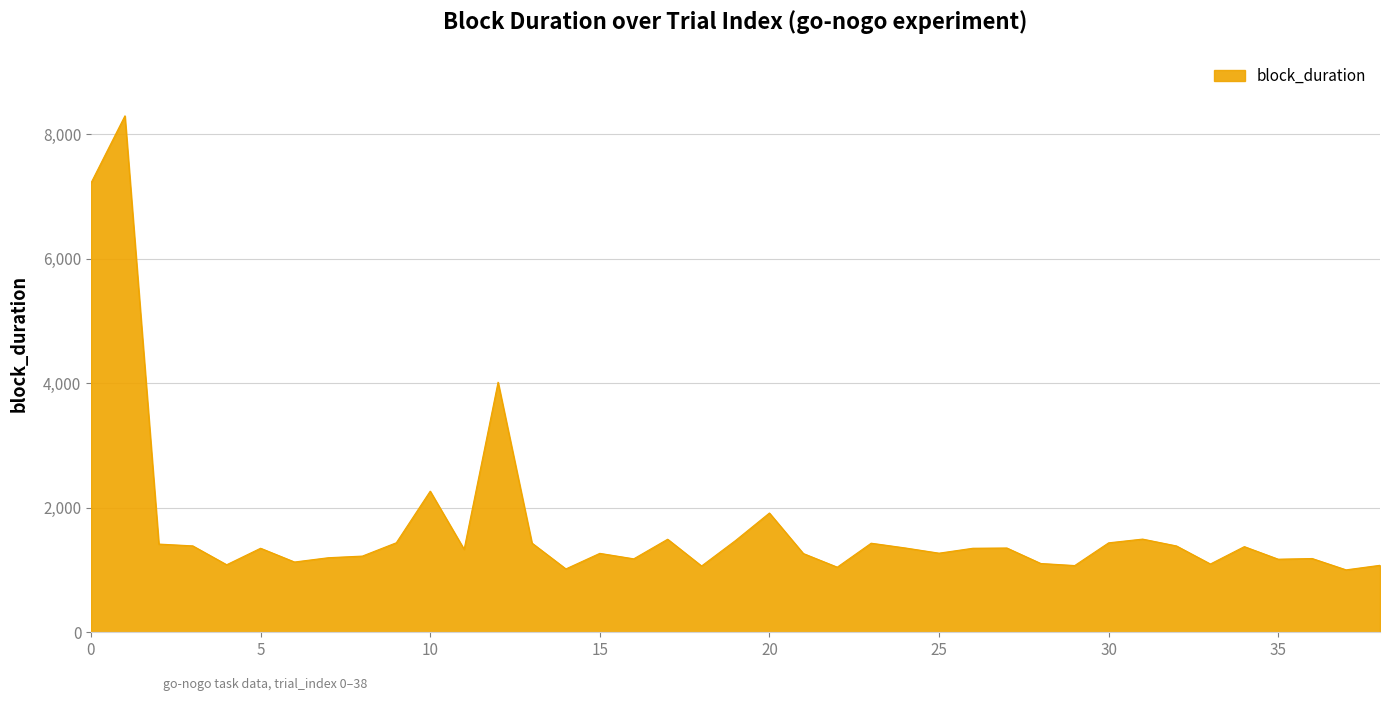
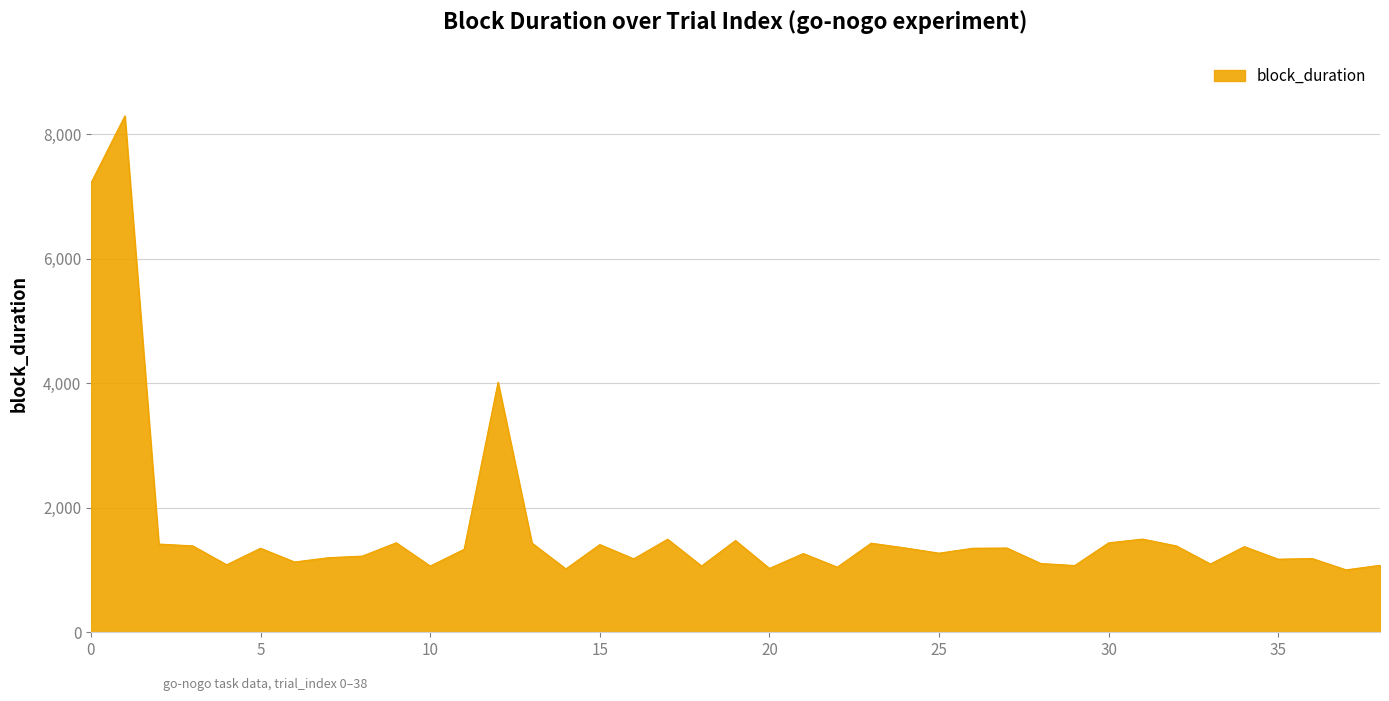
  {
    "0": "7,200",
    "5": "1,400",
-   "10": "2,300",
-   "15": "1,300",
-   "20": "1,900",
+   "10": "1,100",
+   "15": "1,400",
+   "20": "1,000",
    "25": "1,300",
    "30": "1,400",
    "35": "1,200"
  }
